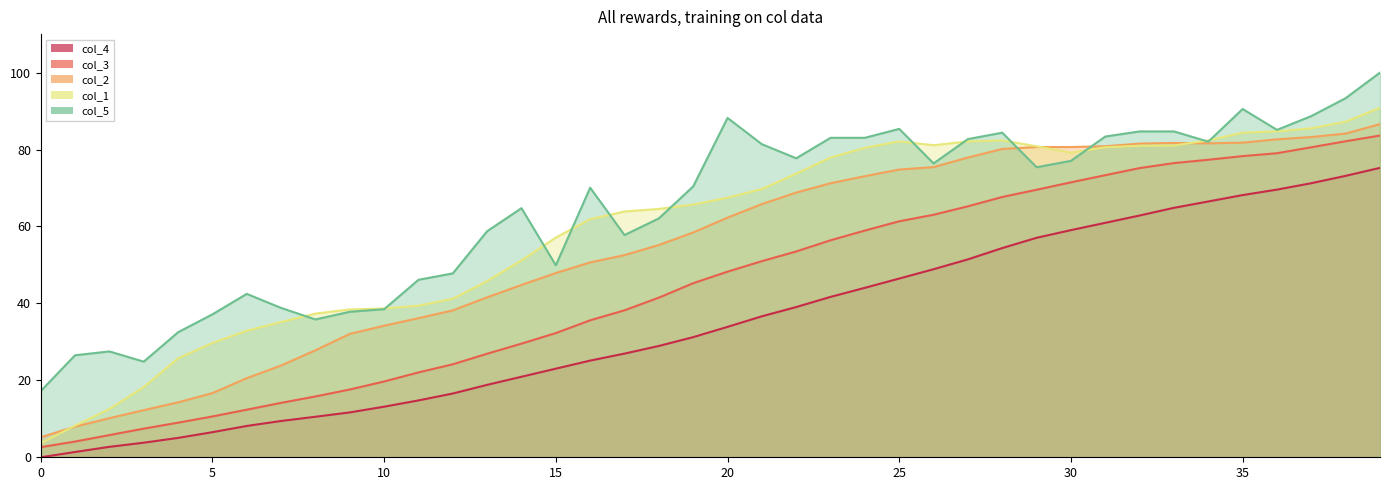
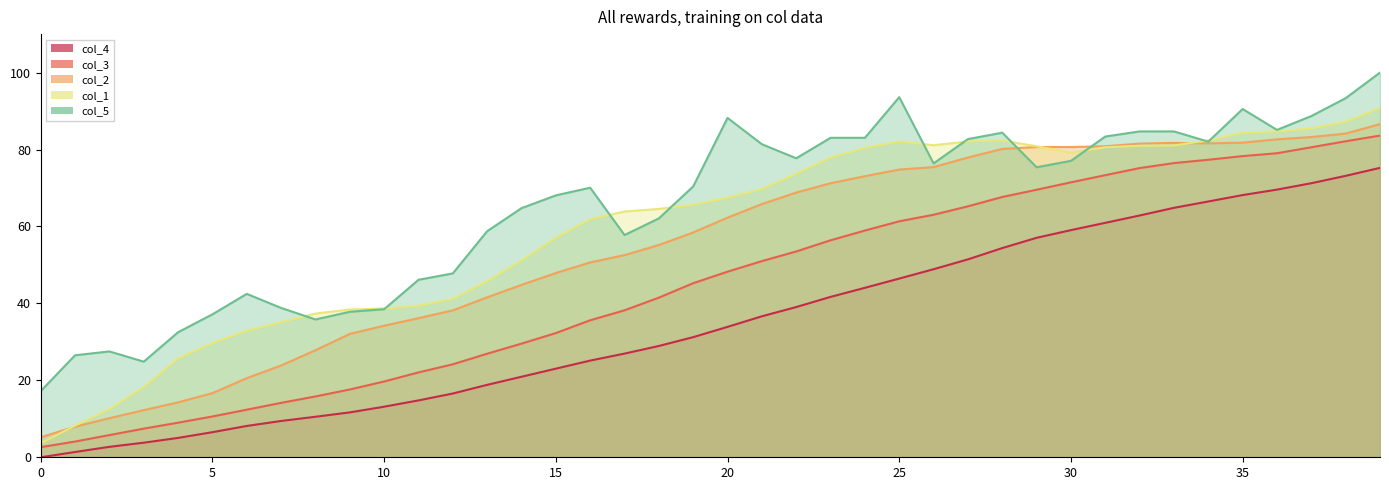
  {
    "col_5": {
      "0": 17,
      "5": 37,
-     "15": 50,
+     "15": 68,
      "20": 88,
-     "25": 85,
+     "25": 94,
      "30": 77,
      "35": 91
    }
  }
